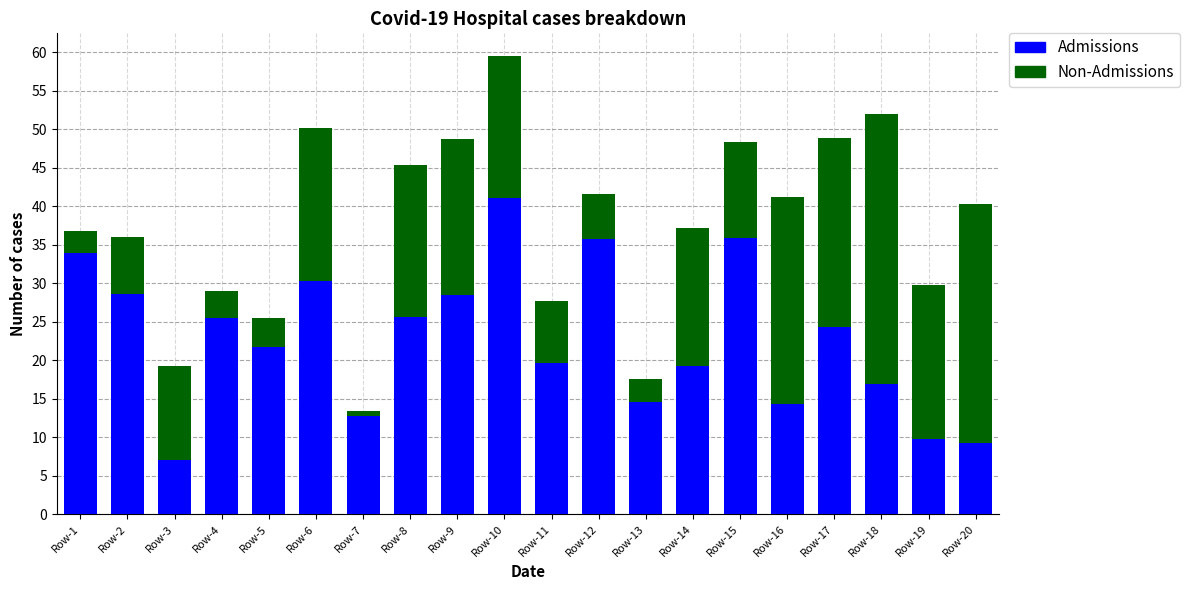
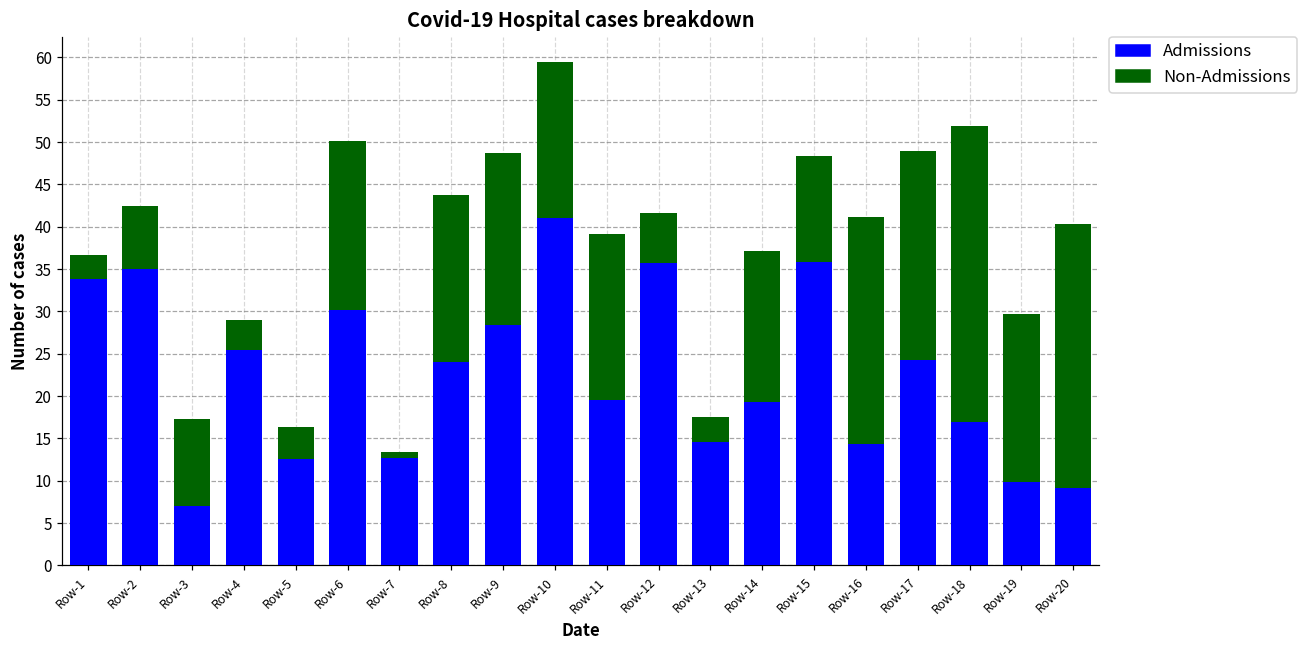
  {
    "Admissions": {
      "Row-1": 34,
-     "Row-2": 29,
+     "Row-2": 35,
      "Row-3": 7,
      "Row-4": 25,
-     "Row-5": 22,
+     "Row-5": 13,
      "Row-6": 30,
      "Row-7": 13,
-     "Row-8": 26,
+     "Row-8": 24,
      "Row-9": 28,
      "Row-10": 41,
      "Row-11": 20,
      "Row-12": 36,
      "Row-13": 15,
      "Row-14": 19,
      "Row-15": 36,
      "Row-16": 14,
      "Row-17": 24,
      "Row-18": 17,
      "Row-19": 10,
      "Row-20": 9
    },
    "Non-Admissions": {
      "Row-1": 3,
      "Row-2": 7,
-     "Row-3": 12,
+     "Row-3": 10,
      "Row-4": 4,
      "Row-5": 4,
      "Row-6": 20,
      "Row-7": 1,
      "Row-8": 20,
      "Row-9": 20,
      "Row-10": 18,
-     "Row-11": 8,
+     "Row-11": 20,
      "Row-12": 6,
      "Row-13": 3,
      "Row-14": 18,
      "Row-15": 12,
      "Row-16": 27,
      "Row-17": 25,
      "Row-18": 35,
      "Row-19": 20,
      "Row-20": 31
    }
  }
